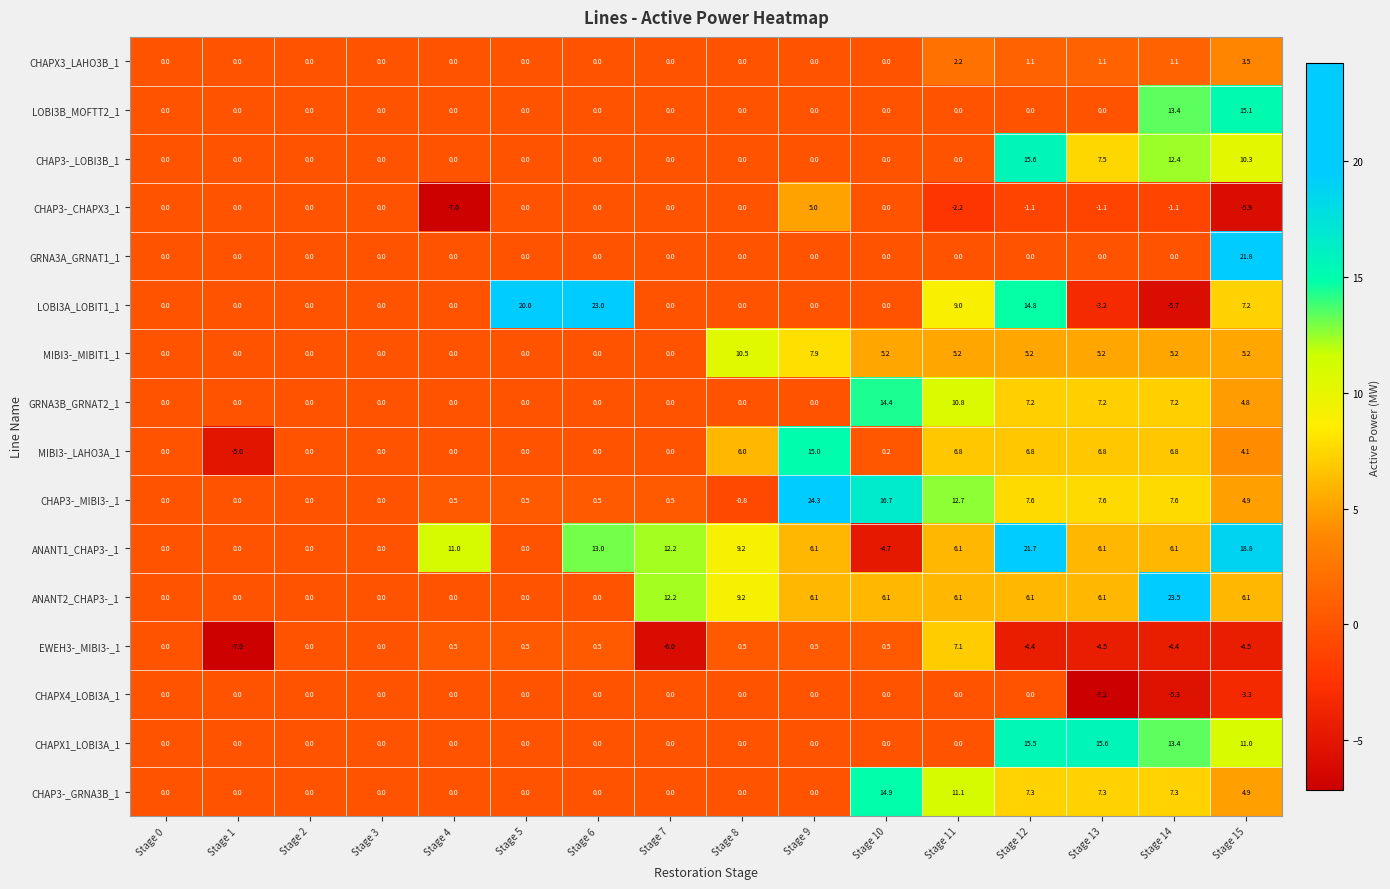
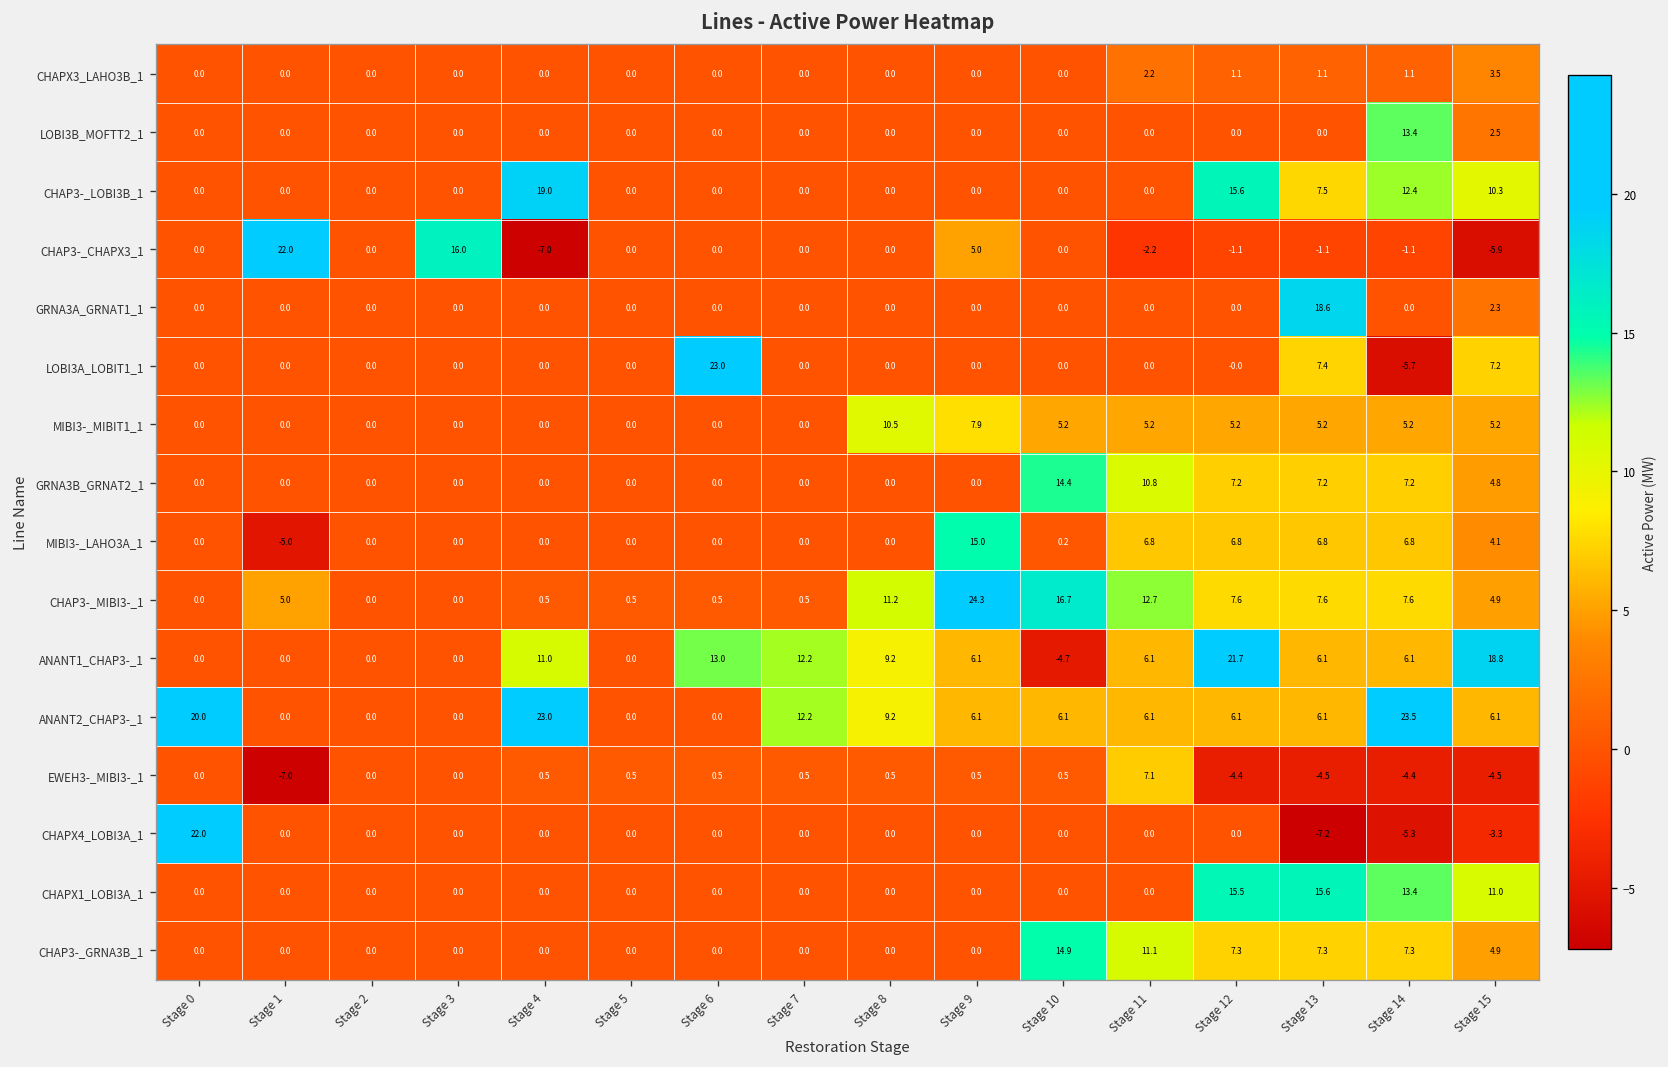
  {
    "LOBI3B_MOFTT2_1": {
      "Stage 0": 0.0,
      "Stage 1": 0.0,
      "Stage 2": 0.0,
      "Stage 3": 0.0,
      "Stage 4": 0.0,
      "Stage 5": 0.0,
      "Stage 6": 0.0,
      "Stage 7": 0.0,
      "Stage 8": 0.0,
      "Stage 9": 0.0,
      "Stage 10": 0.0,
      "Stage 11": 0.0,
      "Stage 12": 0.0,
      "Stage 13": 0.0,
      "Stage 14": 13.4,
-     "Stage 15": 15.1
+     "Stage 15": 2.5
    },
    "CHAP3-_LOBI3B_1": {
      "Stage 0": 0.0,
      "Stage 1": 0.0,
      "Stage 2": 0.0,
      "Stage 3": 0.0,
-     "Stage 4": 0.0,
+     "Stage 4": 19.0,
      "Stage 5": 0.0,
      "Stage 6": 0.0,
      "Stage 7": 0.0,
      "Stage 8": 0.0,
      "Stage 9": 0.0,
      "Stage 10": 0.0,
      "Stage 11": 0.0,
      "Stage 12": 15.6,
      "Stage 13": 7.5,
      "Stage 14": 12.4,
      "Stage 15": 10.3
    },
    "CHAP3-_CHAPX3_1": {
      "Stage 0": 0.0,
-     "Stage 1": 0.0,
+     "Stage 1": 22.0,
      "Stage 2": 0.0,
-     "Stage 3": 0.0,
+     "Stage 3": 16.0,
      "Stage 4": -7.0,
      "Stage 5": 0.0,
      "Stage 6": 0.0,
      "Stage 7": 0.0,
      "Stage 8": 0.0,
      "Stage 9": 5.0,
      "Stage 10": 0.0,
      "Stage 11": -2.2,
      "Stage 12": -1.1,
      "Stage 13": -1.1,
      "Stage 14": -1.1,
      "Stage 15": -5.9
    },
    "GRNA3A_GRNAT1_1": {
      "Stage 0": 0.0,
      "Stage 1": 0.0,
      "Stage 2": 0.0,
      "Stage 3": 0.0,
      "Stage 4": 0.0,
      "Stage 5": 0.0,
      "Stage 6": 0.0,
      "Stage 7": 0.0,
      "Stage 8": 0.0,
      "Stage 9": 0.0,
      "Stage 10": 0.0,
      "Stage 11": 0.0,
      "Stage 12": 0.0,
-     "Stage 13": 0.0,
+     "Stage 13": 18.6,
      "Stage 14": 0.0,
-     "Stage 15": 21.8
+     "Stage 15": 2.3
    },
    "LOBI3A_LOBIT1_1": {
      "Stage 0": 0.0,
      "Stage 1": 0.0,
      "Stage 2": 0.0,
      "Stage 3": 0.0,
      "Stage 4": 0.0,
-     "Stage 5": 20.0,
+     "Stage 5": 0.0,
      "Stage 6": 23.0,
      "Stage 7": 0.0,
      "Stage 8": 0.0,
      "Stage 9": 0.0,
      "Stage 10": 0.0,
-     "Stage 11": 9.0,
-     "Stage 12": 14.8,
-     "Stage 13": -3.2,
+     "Stage 11": 0.0,
+     "Stage 12": -0.0,
+     "Stage 13": 7.4,
      "Stage 14": -5.7,
      "Stage 15": 7.2
    },
    "MIBI3-_LAHO3A_1": {
      "Stage 0": 0.0,
      "Stage 1": -5.0,
      "Stage 2": 0.0,
      "Stage 3": 0.0,
      "Stage 4": 0.0,
      "Stage 5": 0.0,
      "Stage 6": 0.0,
      "Stage 7": 0.0,
-     "Stage 8": 6.0,
+     "Stage 8": 0.0,
      "Stage 9": 15.0,
      "Stage 10": 0.2,
      "Stage 11": 6.8,
      "Stage 12": 6.8,
      "Stage 13": 6.8,
      "Stage 14": 6.8,
      "Stage 15": 4.1
    },
    "CHAP3-_MIBI3-_1": {
      "Stage 0": 0.0,
-     "Stage 1": 0.0,
+     "Stage 1": 5.0,
      "Stage 2": 0.0,
      "Stage 3": 0.0,
      "Stage 4": 0.5,
      "Stage 5": 0.5,
      "Stage 6": 0.5,
      "Stage 7": 0.5,
-     "Stage 8": -0.8,
+     "Stage 8": 11.2,
      "Stage 9": 24.3,
      "Stage 10": 16.7,
      "Stage 11": 12.7,
      "Stage 12": 7.6,
      "Stage 13": 7.6,
      "Stage 14": 7.6,
      "Stage 15": 4.9
    },
    "ANANT2_CHAP3-_1": {
-     "Stage 0": 0.0,
+     "Stage 0": 20.0,
      "Stage 1": 0.0,
      "Stage 2": 0.0,
      "Stage 3": 0.0,
-     "Stage 4": 0.0,
+     "Stage 4": 23.0,
      "Stage 5": 0.0,
      "Stage 6": 0.0,
      "Stage 7": 12.2,
      "Stage 8": 9.2,
      "Stage 9": 6.1,
      "Stage 10": 6.1,
      "Stage 11": 6.1,
      "Stage 12": 6.1,
      "Stage 13": 6.1,
      "Stage 14": 23.5,
      "Stage 15": 6.1
    },
    "EWEH3-_MIBI3-_1": {
      "Stage 0": 0.0,
      "Stage 1": -7.0,
      "Stage 2": 0.0,
      "Stage 3": 0.0,
      "Stage 4": 0.5,
      "Stage 5": 0.5,
      "Stage 6": 0.5,
-     "Stage 7": -6.0,
+     "Stage 7": 0.5,
      "Stage 8": 0.5,
      "Stage 9": 0.5,
      "Stage 10": 0.5,
      "Stage 11": 7.1,
      "Stage 12": -4.4,
      "Stage 13": -4.5,
      "Stage 14": -4.4,
      "Stage 15": -4.5
    },
    "CHAPX4_LOBI3A_1": {
-     "Stage 0": 0.0,
+     "Stage 0": 22.0,
      "Stage 1": 0.0,
      "Stage 2": 0.0,
      "Stage 3": 0.0,
      "Stage 4": 0.0,
      "Stage 5": 0.0,
      "Stage 6": 0.0,
      "Stage 7": 0.0,
      "Stage 8": 0.0,
      "Stage 9": 0.0,
      "Stage 10": 0.0,
      "Stage 11": 0.0,
      "Stage 12": 0.0,
      "Stage 13": -7.2,
      "Stage 14": -5.3,
      "Stage 15": -3.3
    }
  }
